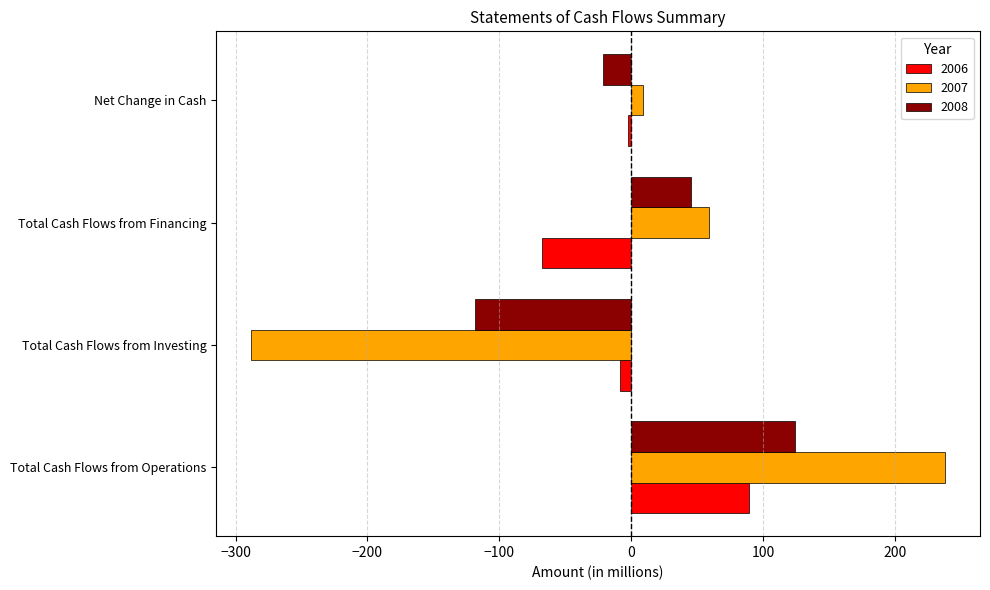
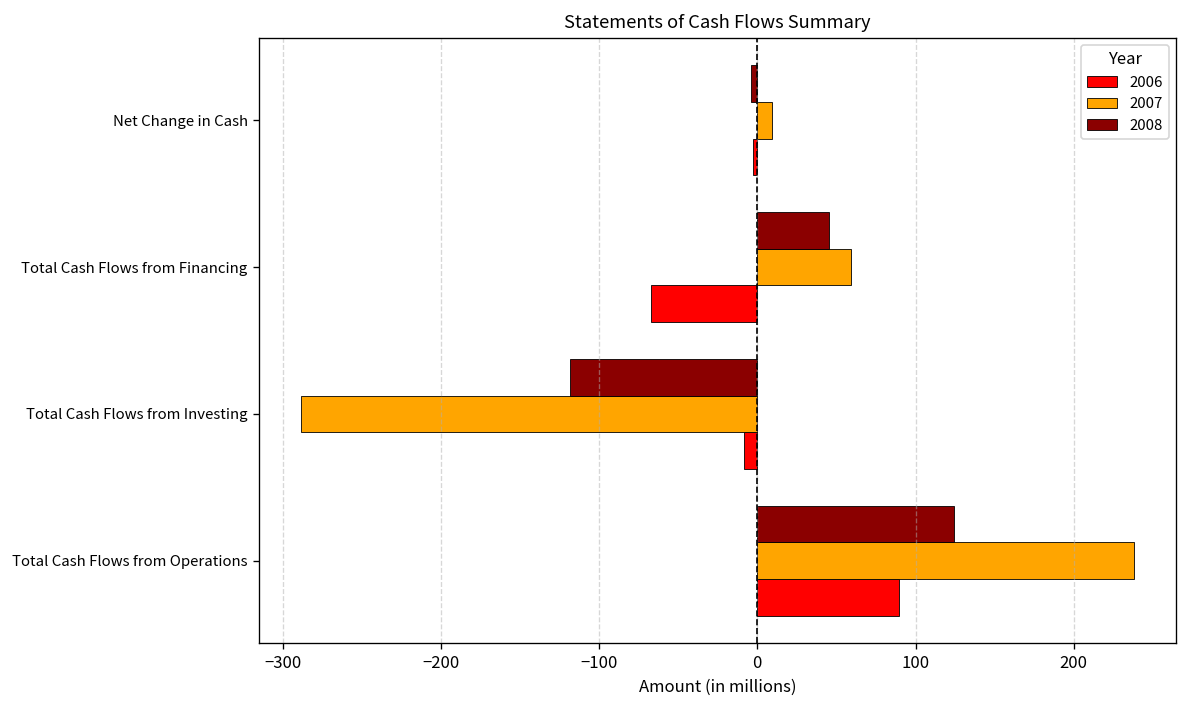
  {
    "2006": {
      "Net Change in Cash": -3,
      "Total Cash Flows from Financing": -67,
      "Total Cash Flows from Investing": -9,
      "Total Cash Flows from Operations": 90
    },
    "2007": {
      "Net Change in Cash": 9,
      "Total Cash Flows from Financing": 59,
      "Total Cash Flows from Investing": -288,
      "Total Cash Flows from Operations": 238
    },
    "2008": {
-     "Net Change in Cash": -21,
+     "Net Change in Cash": -4,
      "Total Cash Flows from Financing": 45,
      "Total Cash Flows from Investing": -119,
      "Total Cash Flows from Operations": 125
    }
  }
